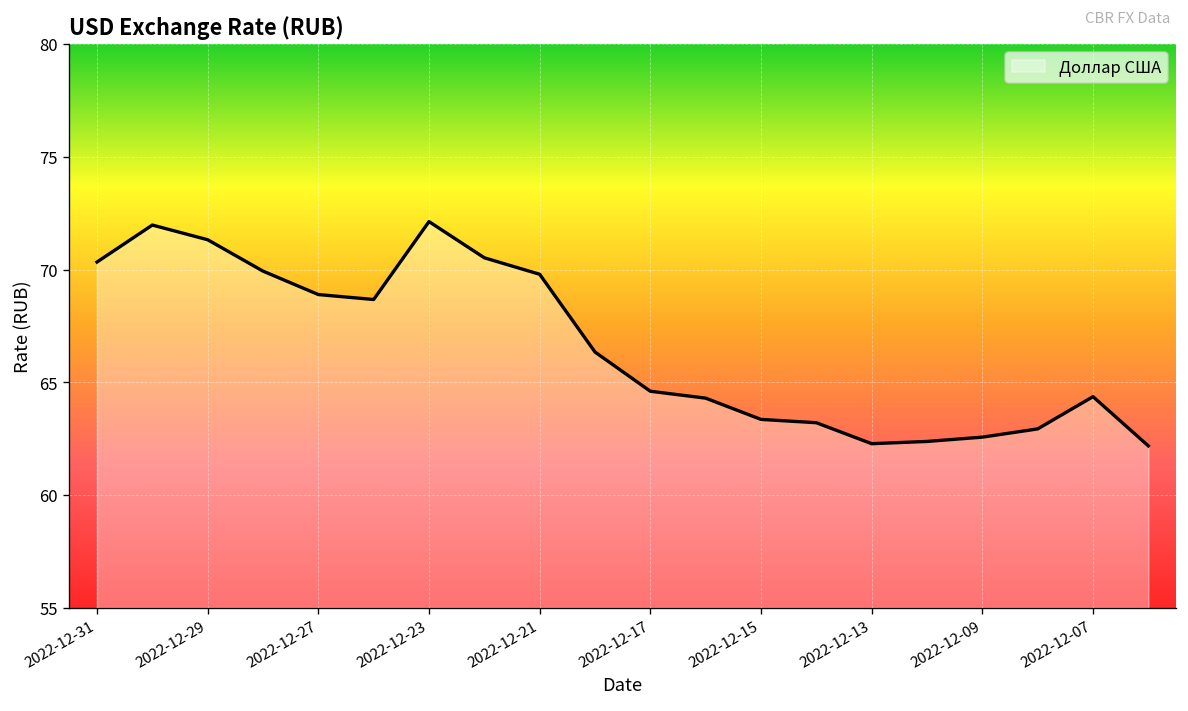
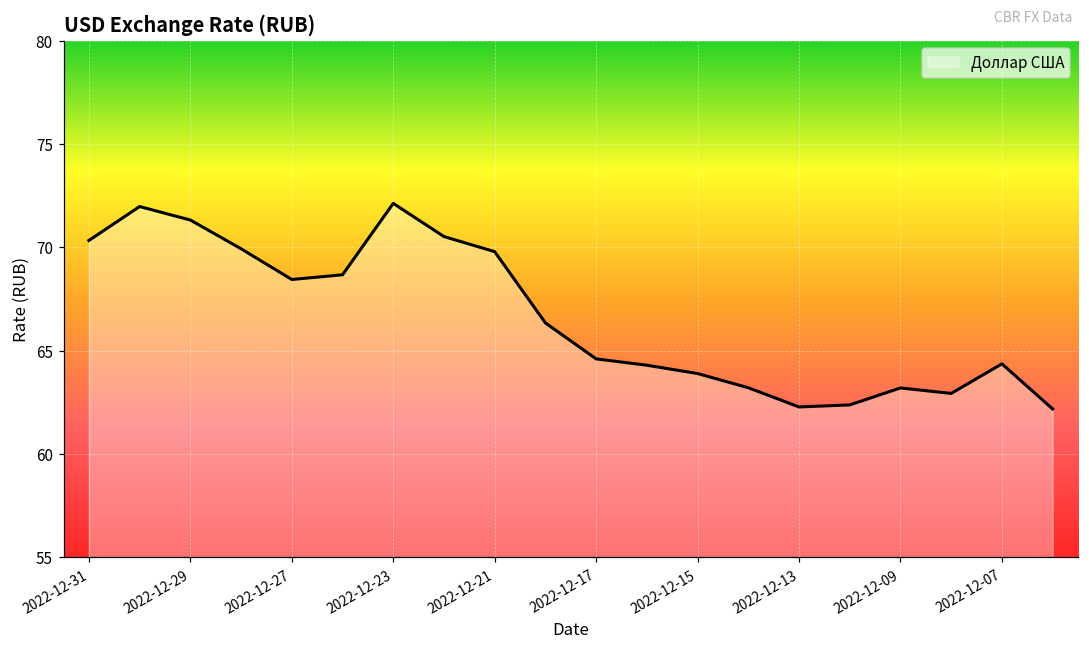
  {
    "2022-12-31": 70.3,
    "2022-12-29": 71.3,
-   "2022-12-27": 68.9,
+   "2022-12-27": 68.4,
    "2022-12-23": 72.1,
    "2022-12-21": 69.8,
    "2022-12-17": 64.6,
-   "2022-12-15": 63.4,
+   "2022-12-15": 63.9,
    "2022-12-13": 62.3,
-   "2022-12-09": 62.6,
+   "2022-12-09": 63.2,
    "2022-12-07": 64.4
  }
